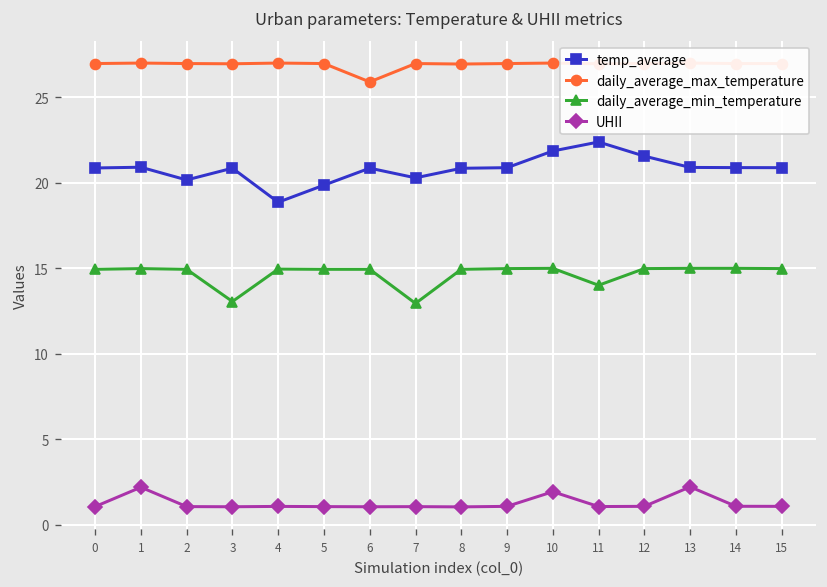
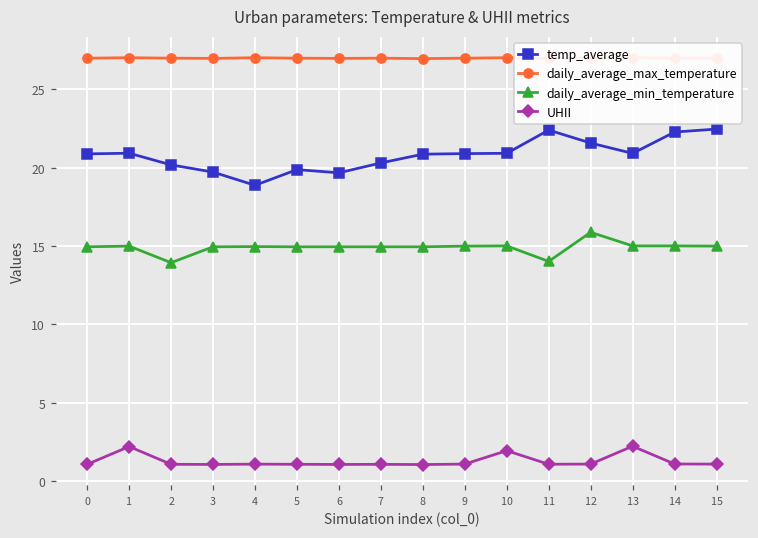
  {
    "temp_average": {
      "0": 20.9,
      "1": 20.9,
      "2": 20.2,
-     "3": 20.9,
+     "3": 19.7,
      "4": 18.9,
      "5": 19.9,
-     "6": 20.9,
+     "6": 19.7,
      "7": 20.3,
      "8": 20.9,
      "9": 20.9,
-     "10": 21.9,
+     "10": 20.9,
      "11": 22.4,
      "12": 21.6,
      "13": 20.9,
-     "14": 20.9,
-     "15": 20.9
+     "14": 22.3,
+     "15": 22.5
    },
    "daily_average_max_temperature": {
      "0": 27.0,
      "1": 27.0,
      "2": 27.0,
      "3": 27.0,
      "4": 27.0,
      "5": 27.0,
-     "6": 25.9,
+     "6": 27.0,
      "7": 27.0,
      "8": 27.0,
      "9": 27.0,
      "10": 27.0
    },
    "daily_average_min_temperature": {
      "0": 14.9,
      "1": 15.0,
-     "2": 14.9,
-     "3": 13.1,
+     "2": 13.9,
+     "3": 14.9,
      "4": 15.0,
      "5": 14.9,
      "6": 14.9,
-     "7": 12.9,
+     "7": 14.9,
      "8": 14.9,
      "9": 15.0,
      "10": 15.0,
      "11": 14.0,
-     "12": 15.0,
+     "12": 15.9,
      "13": 15.0,
      "14": 15.0,
      "15": 15.0
    },
    "UHII": {
      "0": 1.1,
      "1": 2.2,
      "2": 1.1,
      "3": 1.0,
      "4": 1.1,
      "5": 1.1,
      "6": 1.0,
      "7": 1.1,
      "8": 1.0,
      "9": 1.1,
      "10": 1.9,
      "11": 1.1,
      "12": 1.1,
      "13": 2.2,
      "14": 1.1,
      "15": 1.1
    }
  }
